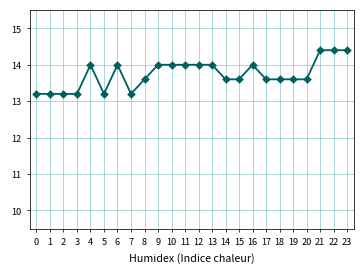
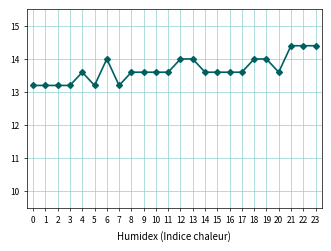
  {
    "0": 13.2,
    "1": 13.2,
    "2": 13.2,
    "3": 13.2,
-   "4": 14.0,
+   "4": 13.6,
    "5": 13.2,
    "6": 14.0,
    "7": 13.2,
    "8": 13.6,
-   "9": 14.0,
-   "10": 14.0,
-   "11": 14.0,
+   "9": 13.6,
+   "10": 13.6,
+   "11": 13.6,
    "12": 14.0,
    "13": 14.0,
    "14": 13.6,
    "15": 13.6,
-   "16": 14.0,
+   "16": 13.6,
    "17": 13.6,
-   "18": 13.6,
-   "19": 13.6,
+   "18": 14.0,
+   "19": 14.0,
    "20": 13.6,
    "21": 14.4,
    "22": 14.4,
    "23": 14.4
  }
